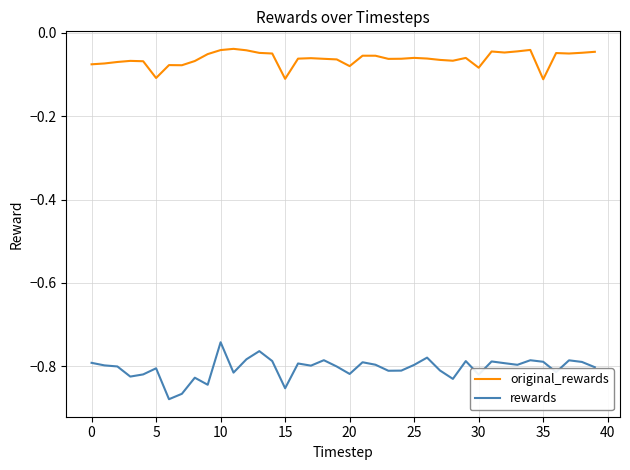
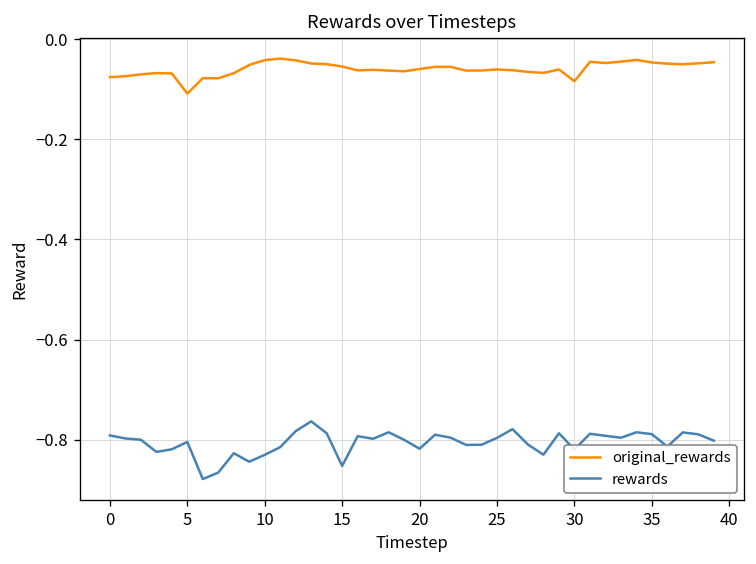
  {
    "original_rewards": {
      "0": -0.08,
      "5": -0.11,
      "10": -0.04,
-     "15": -0.11,
-     "20": -0.08,
+     "15": -0.05,
+     "20": -0.06,
      "25": -0.06,
      "30": -0.08,
-     "35": -0.11
+     "35": -0.05
    },
    "rewards": {
      "0": -0.79,
      "5": -0.80,
-     "10": -0.74,
+     "10": -0.83,
      "15": -0.85,
      "20": -0.82,
      "25": -0.80,
      "35": -0.79
    }
  }
